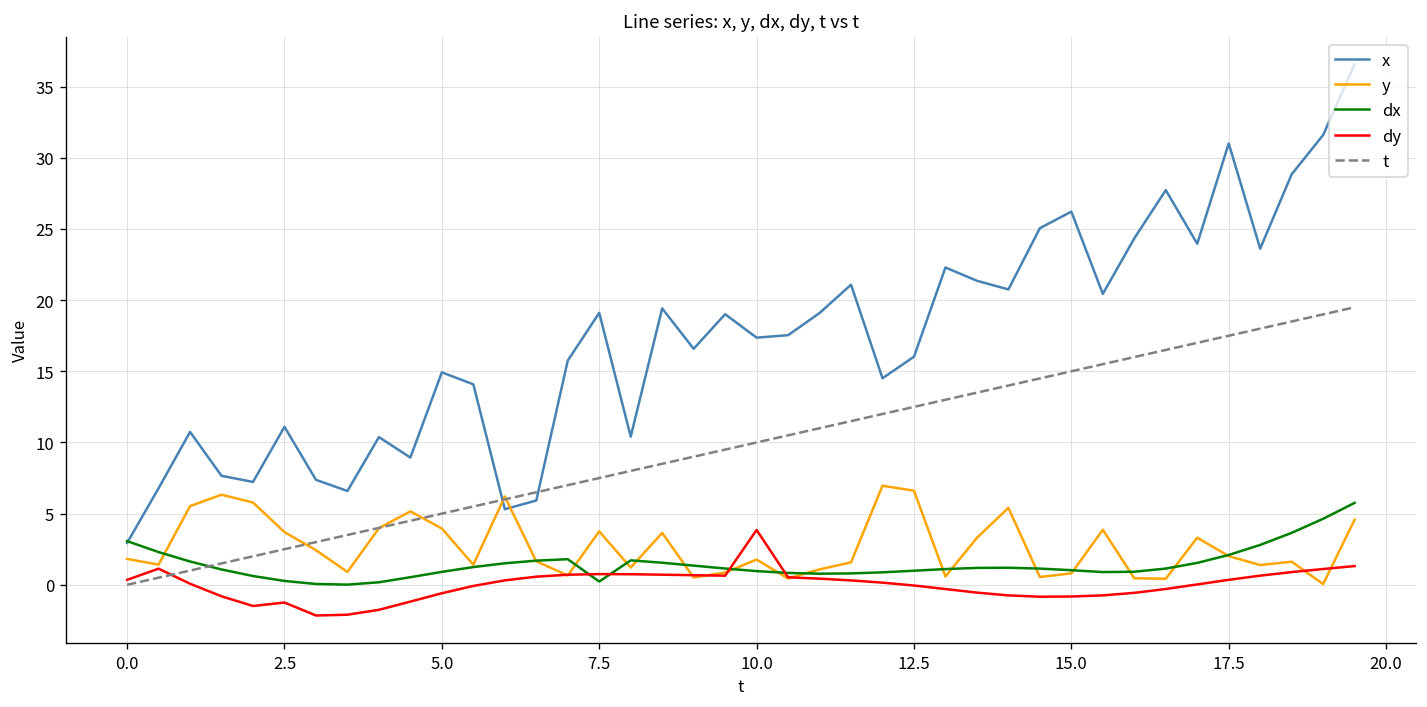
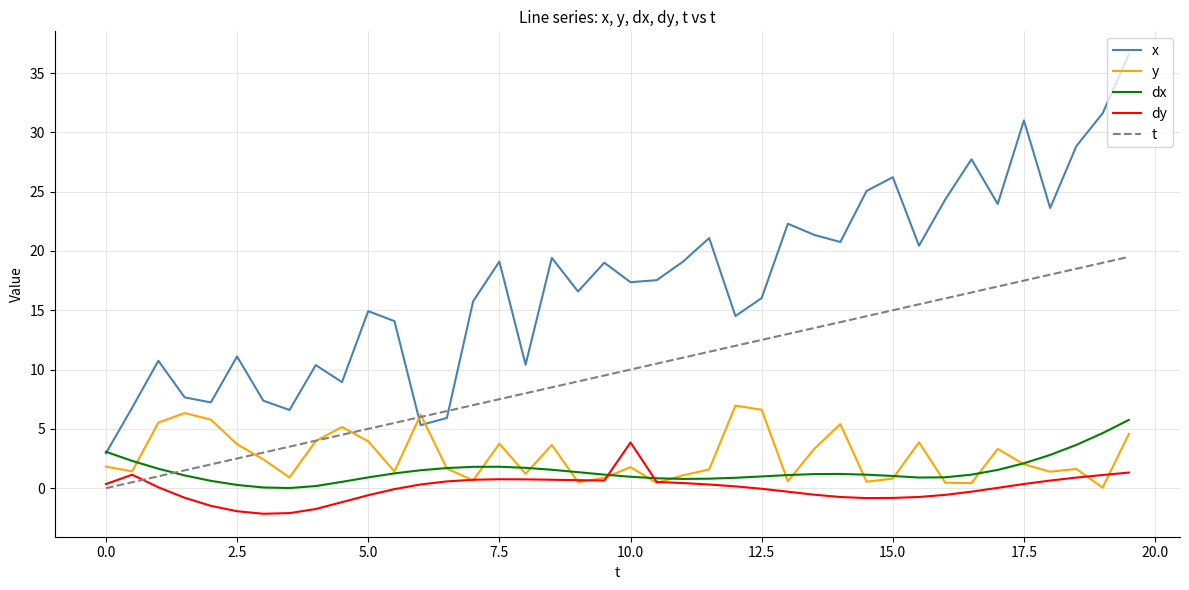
  {
    "x": {
      "2.5": 11.1,
      "5.0": 14.9,
      "7.5": 19.1,
      "10.0": 17.4,
      "12.5": 16.0,
      "15.0": 26.2,
      "17.5": 31.0
    },
    "y": {
      "0.0": 1.8,
      "2.5": 3.7,
      "5.0": 4.0,
      "7.5": 3.8,
      "10.0": 1.8,
      "12.5": 6.6,
      "15.0": 0.8
    },
    "dx": {
      "2.5": 0.3,
      "5.0": 0.9,
-     "7.5": 0.2,
+     "7.5": 1.8,
      "10.0": 1.0,
      "12.5": 1.0,
      "15.0": 1.0
    },
    "dy": {
      "0.0": 0.3,
-     "2.5": -1.2,
+     "2.5": -1.9,
      "5.0": -0.6,
      "7.5": 0.8,
      "10.0": 3.9,
      "12.5": -0.1,
      "15.0": -0.8,
      "17.5": 0.3
    },
    "t": {
      "0.0": 0.0,
      "2.5": 2.5,
      "5.0": 5.0,
      "7.5": 7.5,
      "10.0": 10.0,
      "12.5": 12.5,
      "15.0": 15.0,
      "17.5": 17.5
    }
  }
